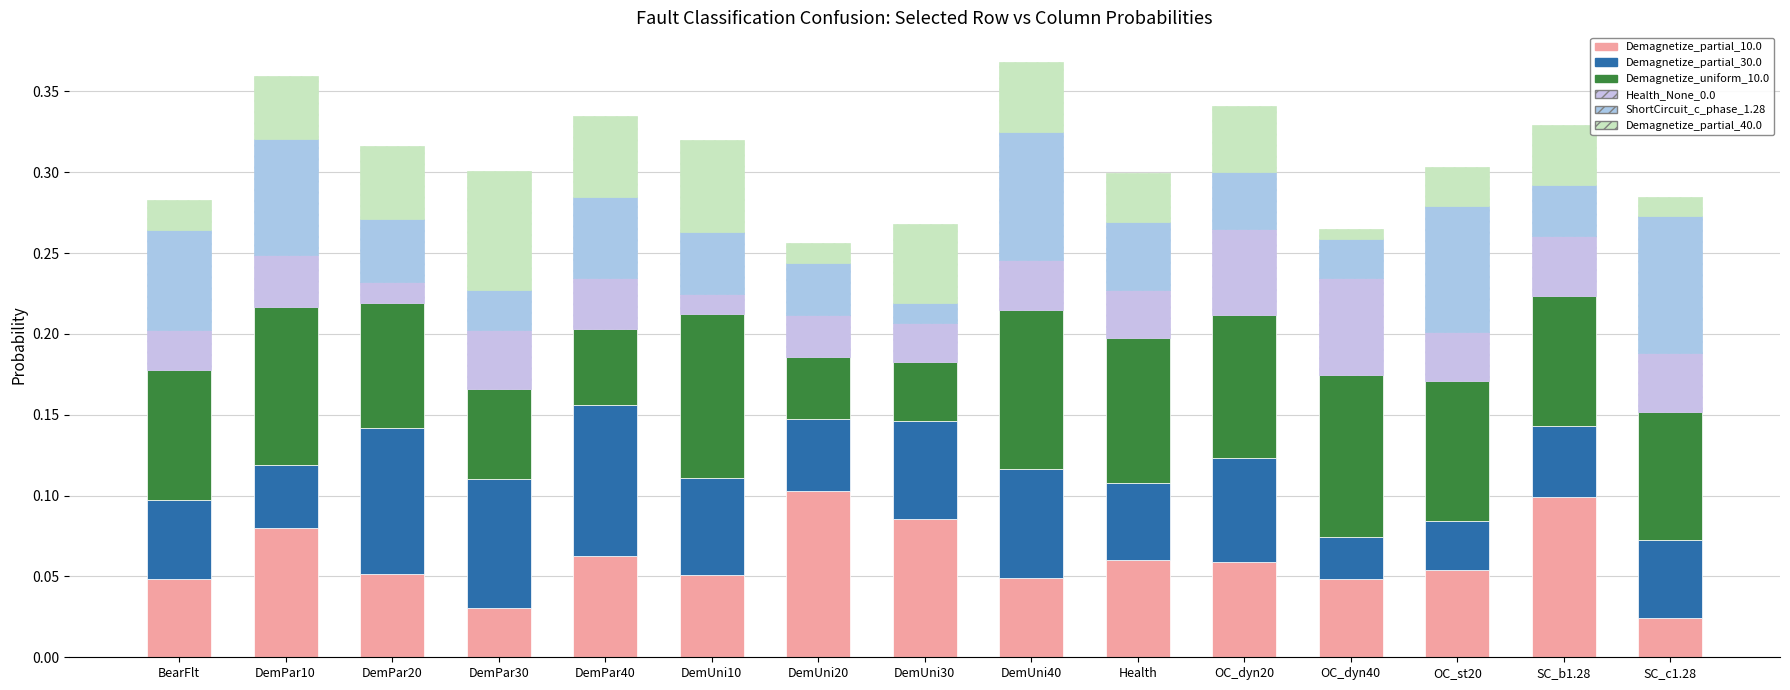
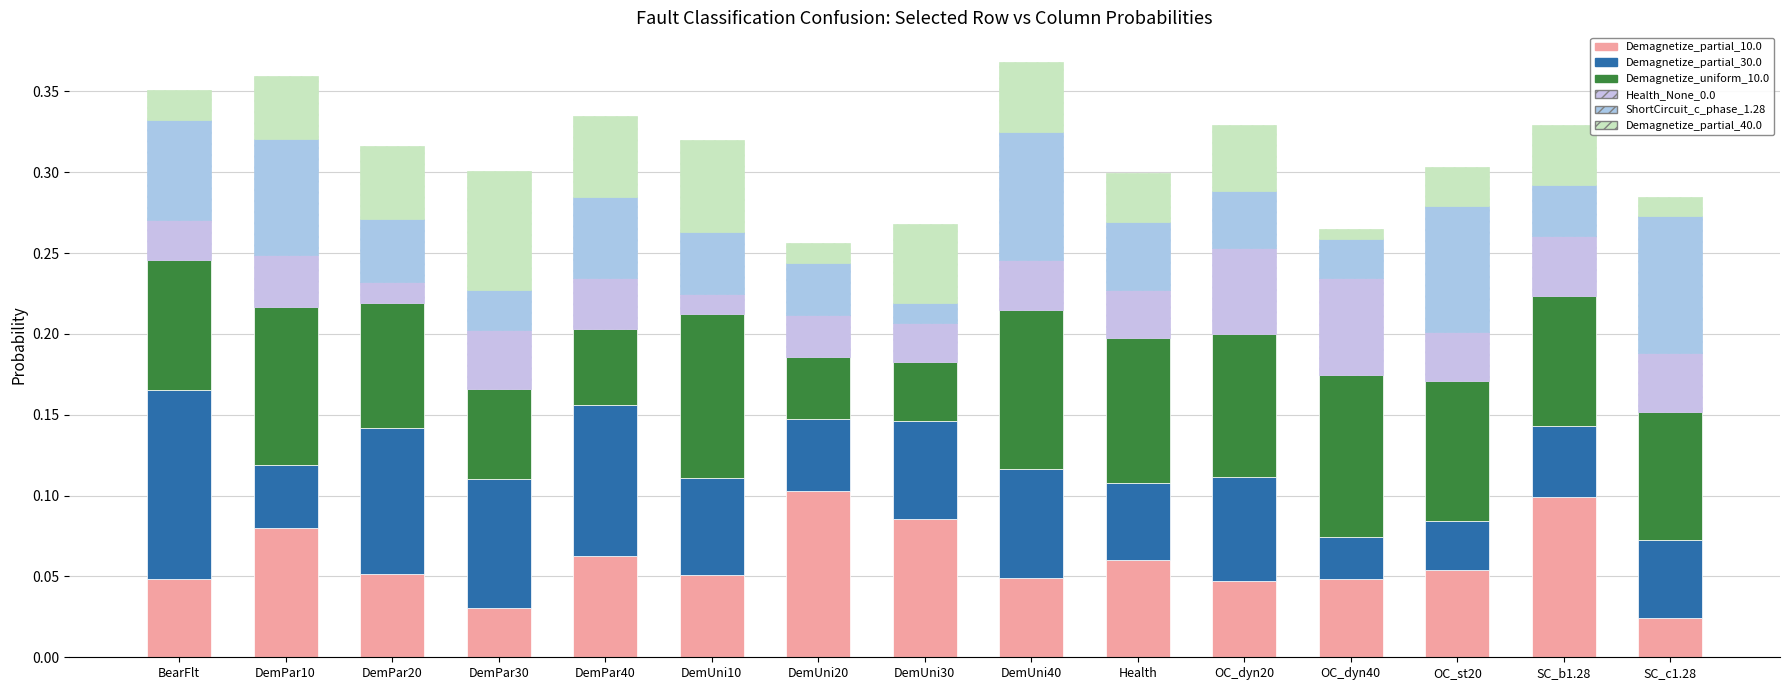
  {
    "Demagnetize_partial_10.0": {
      "BearFlt": 0.048,
      "DemPar10": 0.080,
      "DemPar20": 0.052,
      "DemPar30": 0.031,
      "DemPar40": 0.063,
      "DemUni10": 0.051,
      "DemUni20": 0.103,
      "DemUni30": 0.085,
      "DemUni40": 0.049,
      "Health": 0.060,
-     "OC_dyn20": 0.059,
+     "OC_dyn20": 0.047,
      "OC_dyn40": 0.048,
      "OC_st20": 0.054,
      "SC_b1.28": 0.099,
      "SC_c1.28": 0.024
    },
    "Demagnetize_partial_30.0": {
-     "BearFlt": 0.049,
+     "BearFlt": 0.117,
      "DemPar10": 0.039,
      "DemPar20": 0.090,
      "DemPar30": 0.080,
      "DemPar40": 0.094,
      "DemUni10": 0.060,
      "DemUni20": 0.045,
      "DemUni30": 0.061,
      "DemUni40": 0.067,
      "Health": 0.048,
      "OC_dyn20": 0.065,
      "OC_dyn40": 0.026,
      "OC_st20": 0.030,
      "SC_b1.28": 0.043,
      "SC_c1.28": 0.048
    },
    "Demagnetize_uniform_10.0": {
      "BearFlt": 0.080,
      "DemPar10": 0.097,
      "DemPar20": 0.077,
      "DemPar30": 0.055,
      "DemPar40": 0.047,
      "DemUni10": 0.101,
      "DemUni20": 0.038,
      "DemUni30": 0.036,
      "DemUni40": 0.098,
      "Health": 0.090,
      "OC_dyn20": 0.088,
      "OC_dyn40": 0.100,
      "OC_st20": 0.087,
      "SC_b1.28": 0.081,
      "SC_c1.28": 0.079
    }
  }
